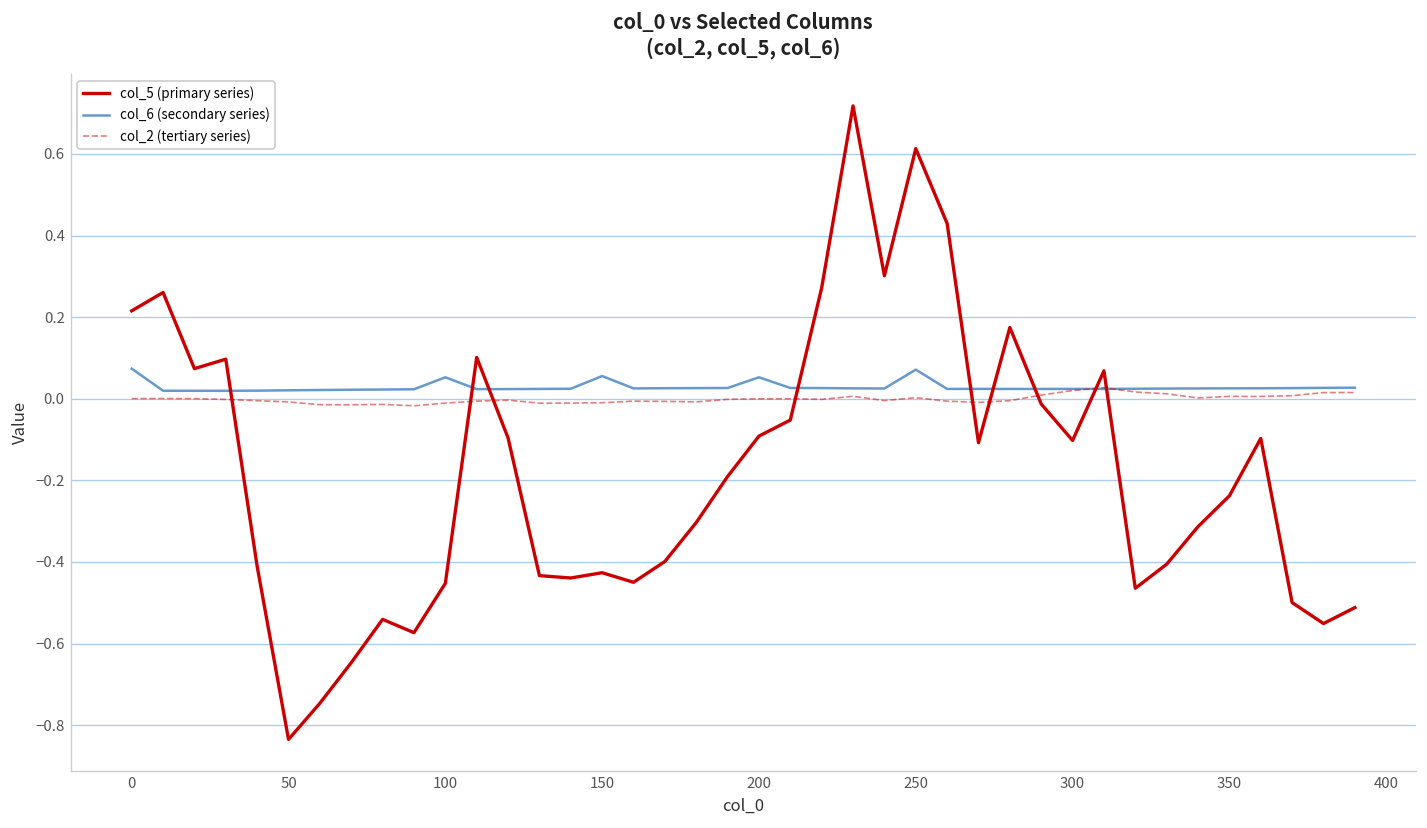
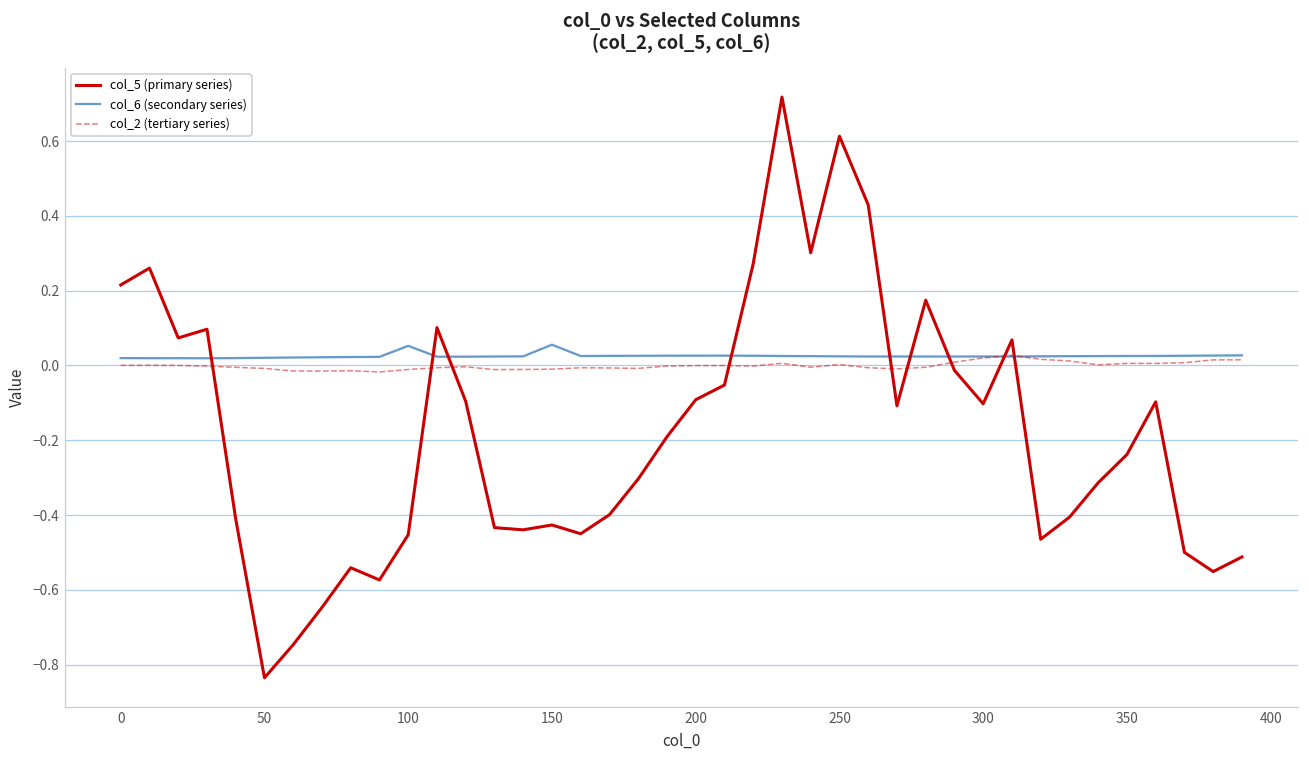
  {
    "col_6 (secondary series)": {
-     "0": 0.07,
+     "0": 0.02,
      "50": 0.02,
      "100": 0.05,
      "150": 0.06,
-     "200": 0.05,
-     "250": 0.07,
+     "200": 0.03,
+     "250": 0.02,
      "350": 0.03
    }
  }
